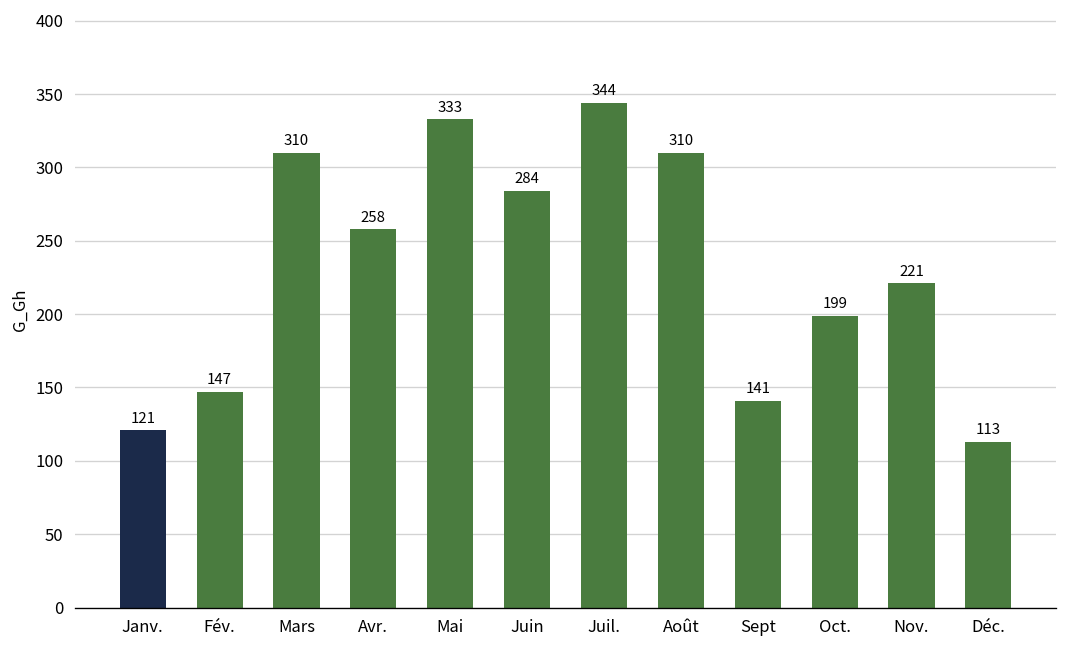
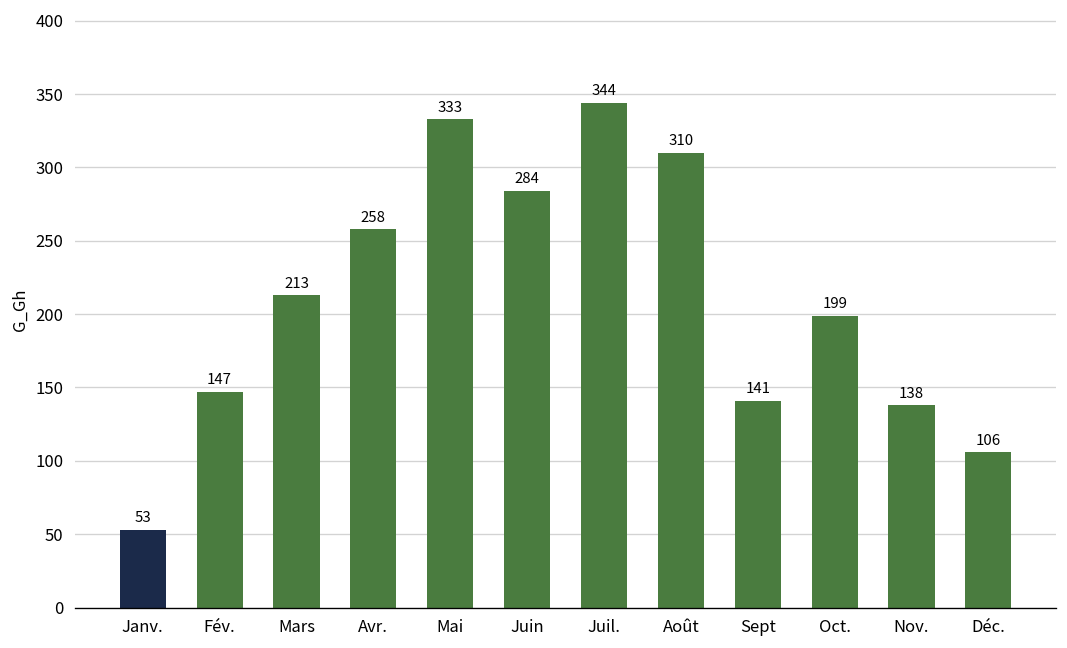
  {
-   "Janv.": 121,
+   "Janv.": 53,
    "Fév.": 147,
-   "Mars": 310,
+   "Mars": 213,
    "Avr.": 258,
    "Mai": 333,
    "Juin": 284,
    "Juil.": 344,
    "Août": 310,
    "Sept": 141,
    "Oct.": 199,
-   "Nov.": 221,
-   "Déc.": 113
+   "Nov.": 138,
+   "Déc.": 106
  }
